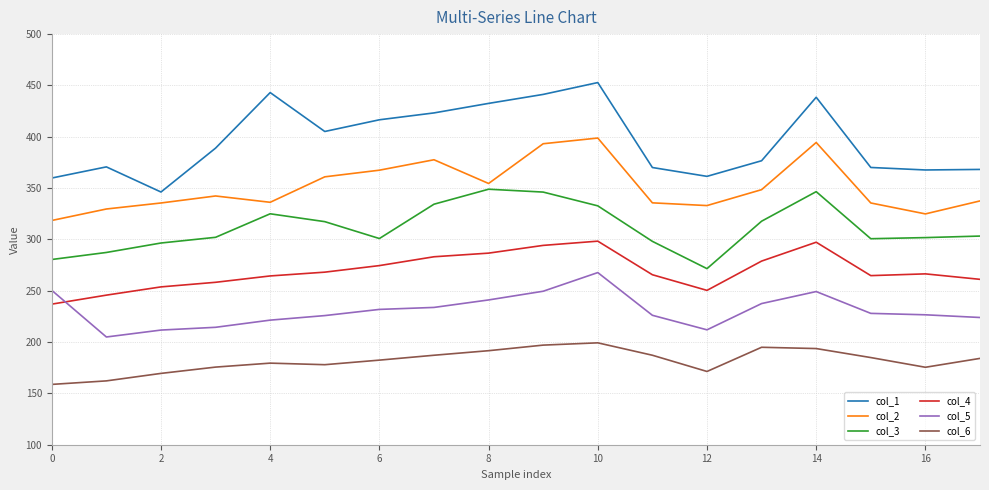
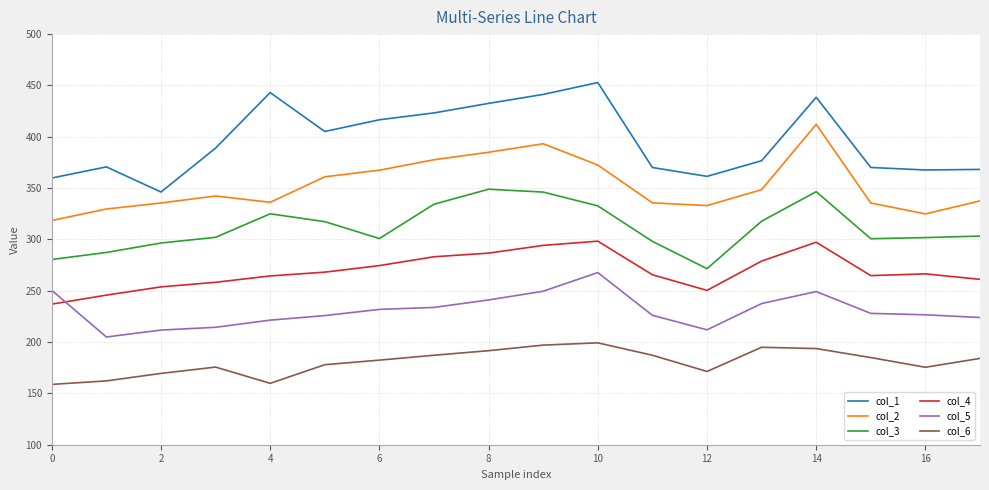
  {
    "col_1": {
      "0": 360,
      "2": 346,
      "4": 443,
      "6": 417,
      "8": 433,
      "10": 453,
      "12": 361,
      "14": 438,
      "16": 368
    },
    "col_2": {
      "0": 318,
      "2": 335,
      "4": 336,
      "6": 367,
-     "8": 354,
-     "10": 399,
+     "8": 385,
+     "10": 373,
      "12": 333,
-     "14": 394,
+     "14": 412,
      "16": 325
    },
    "col_3": {
      "0": 280,
      "2": 297,
      "4": 325,
      "6": 301,
      "8": 349,
      "10": 333,
      "12": 272,
      "14": 347,
      "16": 302
    },
    "col_4": {
      "0": 237,
      "2": 254,
      "4": 264,
      "6": 275,
      "8": 287,
      "10": 298,
      "12": 250,
      "14": 297,
      "16": 266
    },
    "col_5": {
      "0": 250,
      "2": 212,
      "4": 221,
      "6": 232,
      "8": 241,
      "10": 268,
      "12": 212,
      "14": 249,
      "16": 227
    },
    "col_6": {
      "0": 159,
      "2": 169,
-     "4": 179,
+     "4": 160,
      "6": 182,
      "8": 192,
      "10": 199,
      "12": 171,
      "14": 194,
      "16": 175
    }
  }
